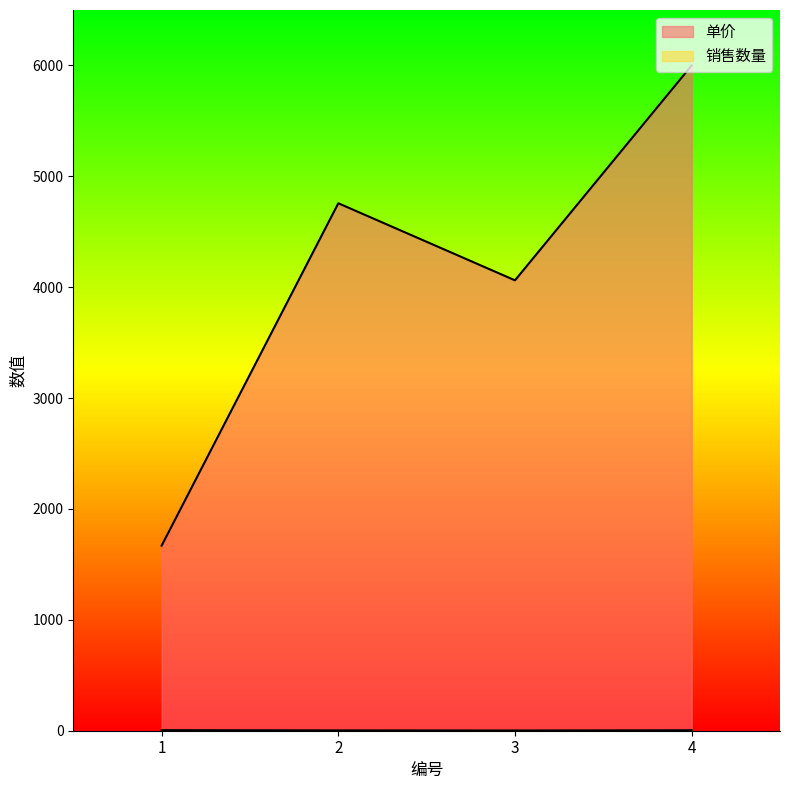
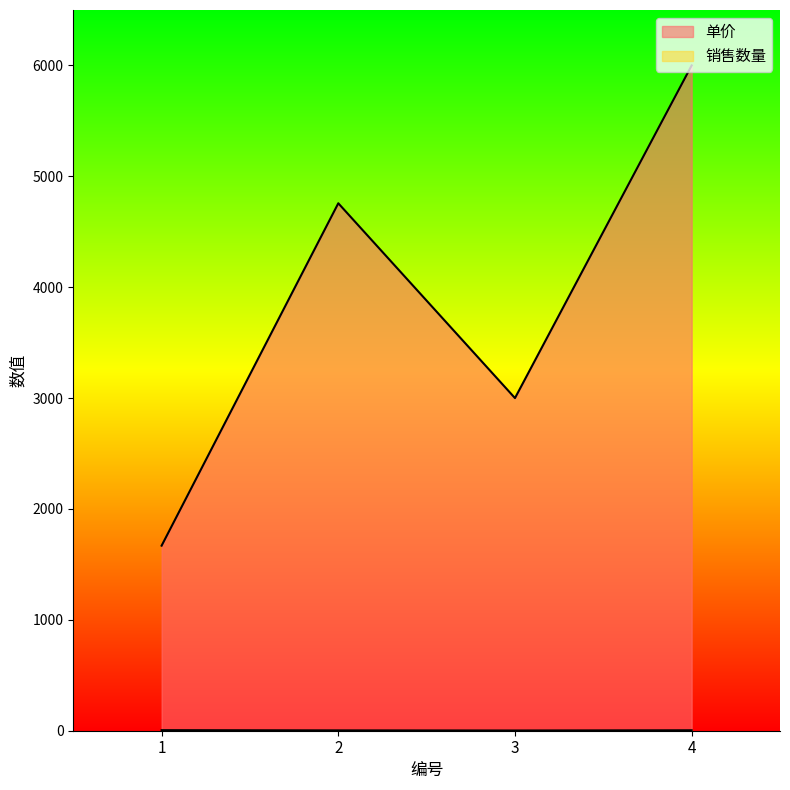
  {
    "单价": {
      "1": 1670,
      "2": 4760,
-     "3": 4060
+     "3": 3000
    },
    "销售数量": {
      "1": 10,
      "2": 0,
      "3": 0,
      "4": 0
    }
  }
